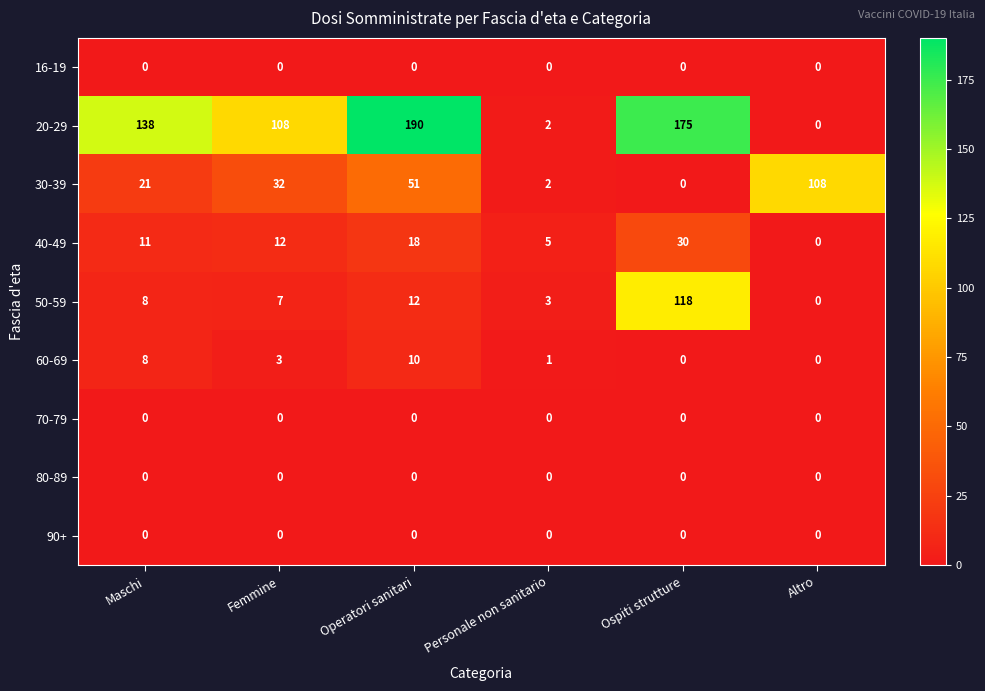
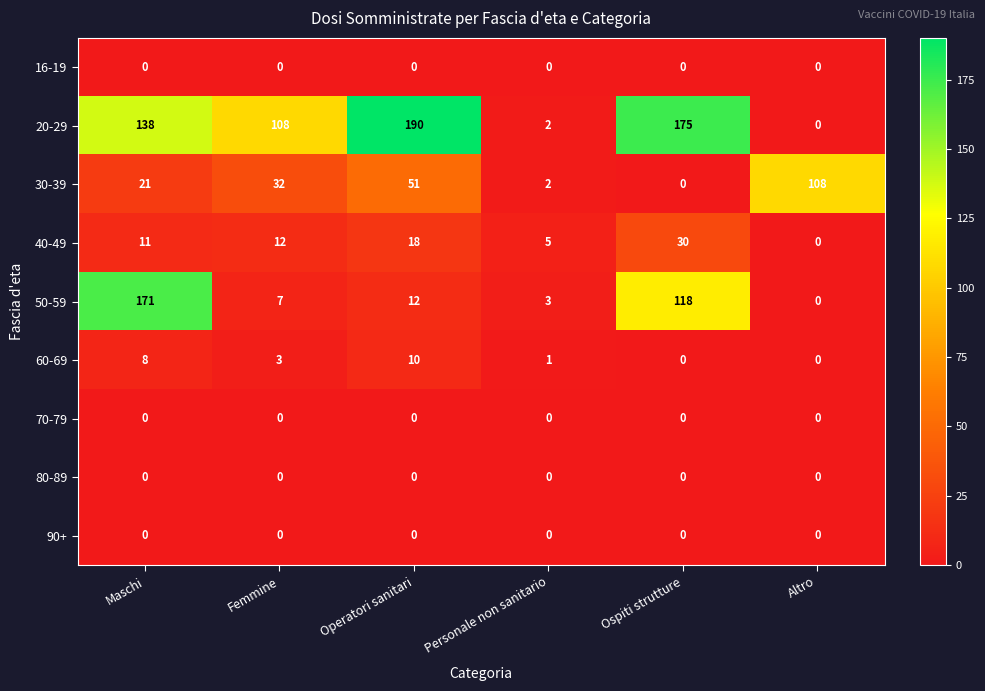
  {
    "16-19": {
      "Maschi": 0,
      "Femmine": 0,
      "Operatori sanitari": 0,
      "Personale non sanitario": 0,
      "Ospiti strutture": 0,
      "Altro": 0
    },
    "20-29": {
      "Maschi": 138,
      "Femmine": 108,
      "Operatori sanitari": 190,
      "Personale non sanitario": 2,
      "Ospiti strutture": 175,
      "Altro": 0
    },
    "30-39": {
      "Maschi": 21,
      "Femmine": 32,
      "Operatori sanitari": 51,
      "Personale non sanitario": 2,
      "Ospiti strutture": 0,
      "Altro": 108
    },
    "40-49": {
      "Maschi": 11,
      "Femmine": 12,
      "Operatori sanitari": 18,
      "Personale non sanitario": 5,
      "Ospiti strutture": 30,
      "Altro": 0
    },
    "50-59": {
-     "Maschi": 8,
+     "Maschi": 171,
      "Femmine": 7,
      "Operatori sanitari": 12,
      "Personale non sanitario": 3,
      "Ospiti strutture": 118,
      "Altro": 0
    },
    "60-69": {
      "Maschi": 8,
      "Femmine": 3,
      "Operatori sanitari": 10,
      "Personale non sanitario": 1,
      "Ospiti strutture": 0,
      "Altro": 0
    },
    "70-79": {
      "Maschi": 0,
      "Femmine": 0,
      "Operatori sanitari": 0,
      "Personale non sanitario": 0,
      "Ospiti strutture": 0,
      "Altro": 0
    },
    "80-89": {
      "Maschi": 0,
      "Femmine": 0,
      "Operatori sanitari": 0,
      "Personale non sanitario": 0,
      "Ospiti strutture": 0,
      "Altro": 0
    },
    "90+": {
      "Maschi": 0,
      "Femmine": 0,
      "Operatori sanitari": 0,
      "Personale non sanitario": 0,
      "Ospiti strutture": 0,
      "Altro": 0
    }
  }
